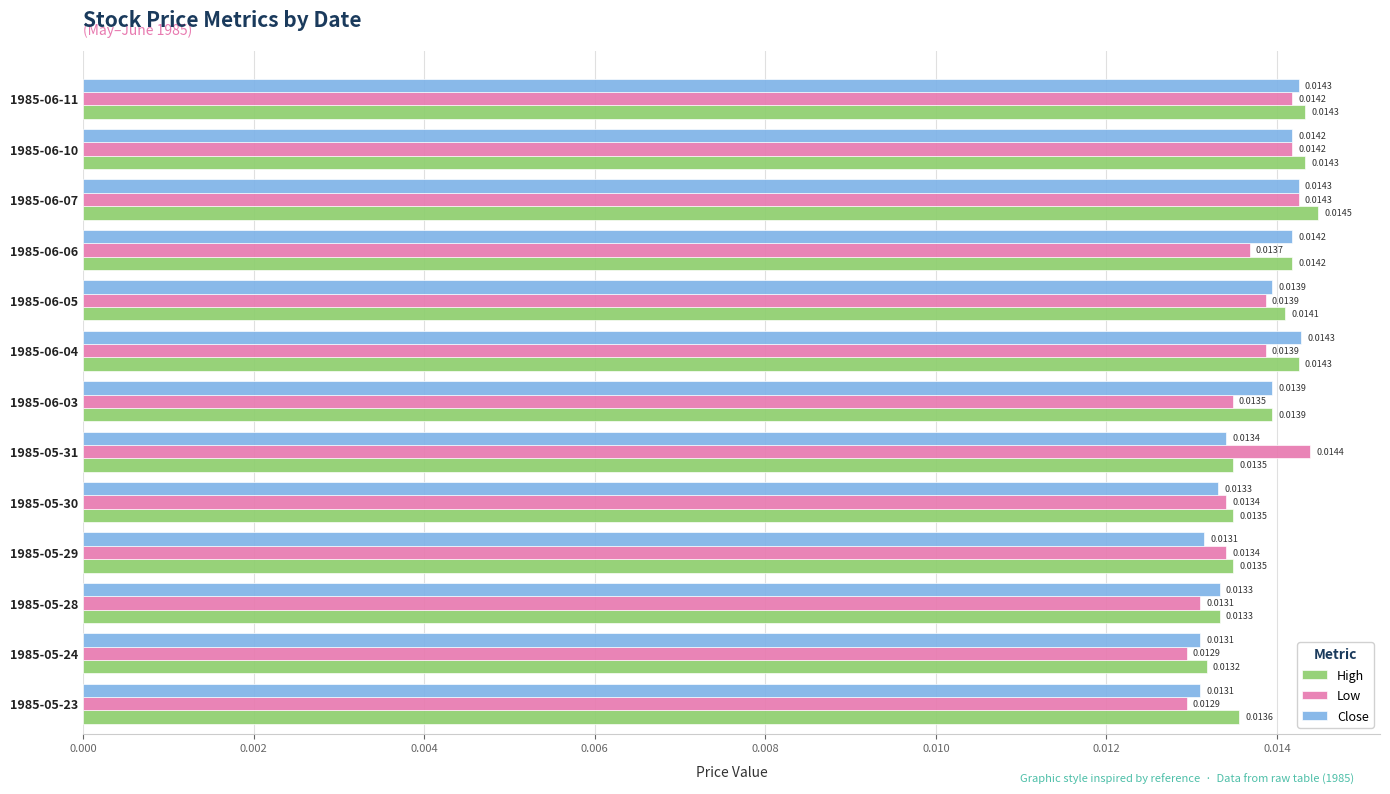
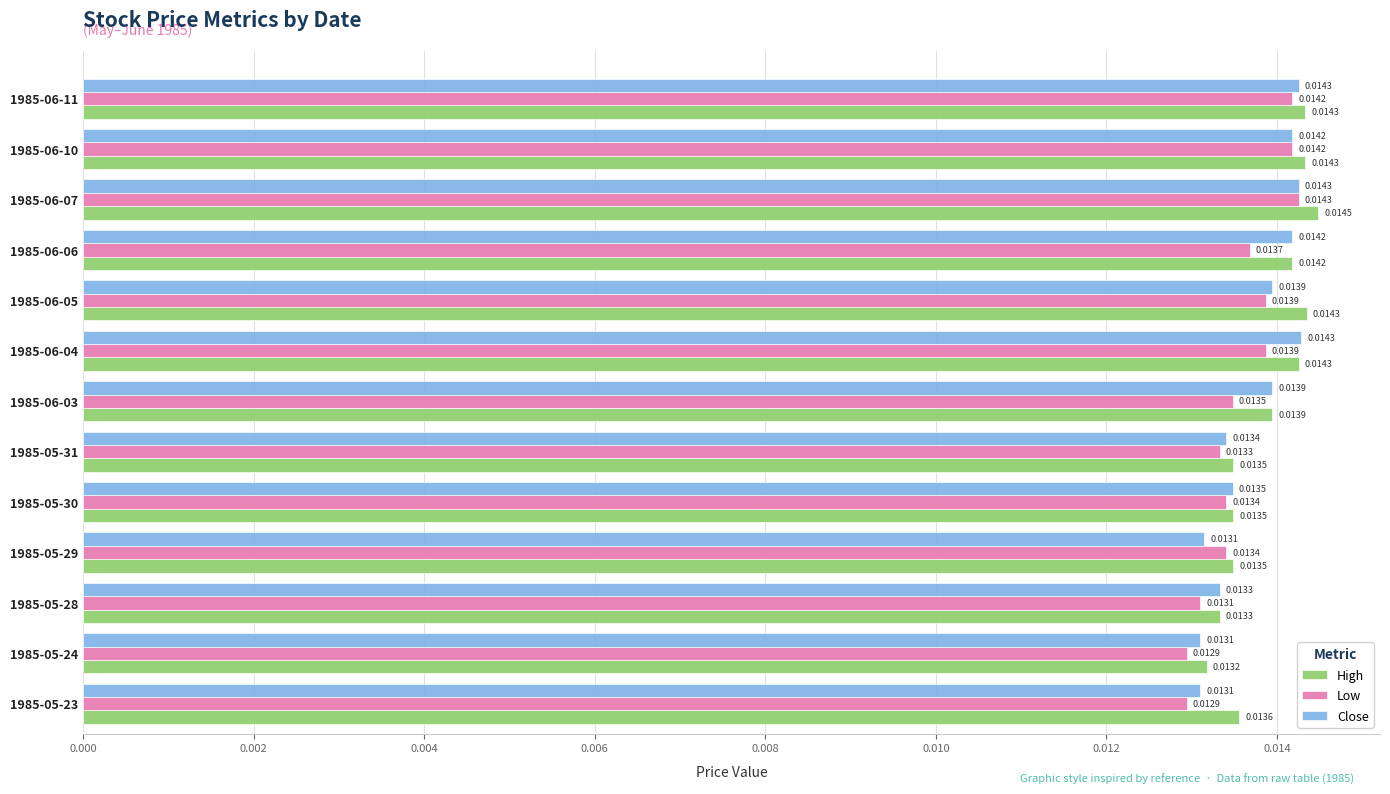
  {
    "High": {
      "1985-06-11": 0.0143,
      "1985-06-10": 0.0143,
      "1985-06-07": 0.0145,
      "1985-06-06": 0.0142,
-     "1985-06-05": 0.0141,
+     "1985-06-05": 0.0143,
      "1985-06-04": 0.0143,
      "1985-06-03": 0.0139,
      "1985-05-31": 0.0135,
      "1985-05-30": 0.0135,
      "1985-05-29": 0.0135,
      "1985-05-28": 0.0133,
      "1985-05-24": 0.0132,
      "1985-05-23": 0.0136
    },
    "Low": {
      "1985-06-11": 0.0142,
      "1985-06-10": 0.0142,
      "1985-06-07": 0.0143,
      "1985-06-06": 0.0137,
      "1985-06-05": 0.0139,
      "1985-06-04": 0.0139,
      "1985-06-03": 0.0135,
-     "1985-05-31": 0.0144,
+     "1985-05-31": 0.0133,
      "1985-05-30": 0.0134,
      "1985-05-29": 0.0134,
      "1985-05-28": 0.0131,
      "1985-05-24": 0.0129,
      "1985-05-23": 0.0129
    },
    "Close": {
      "1985-06-11": 0.0143,
      "1985-06-10": 0.0142,
      "1985-06-07": 0.0143,
      "1985-06-06": 0.0142,
      "1985-06-05": 0.0139,
      "1985-06-04": 0.0143,
      "1985-06-03": 0.0139,
      "1985-05-31": 0.0134,
-     "1985-05-30": 0.0133,
+     "1985-05-30": 0.0135,
      "1985-05-29": 0.0131,
      "1985-05-28": 0.0133,
      "1985-05-24": 0.0131,
      "1985-05-23": 0.0131
    }
  }
